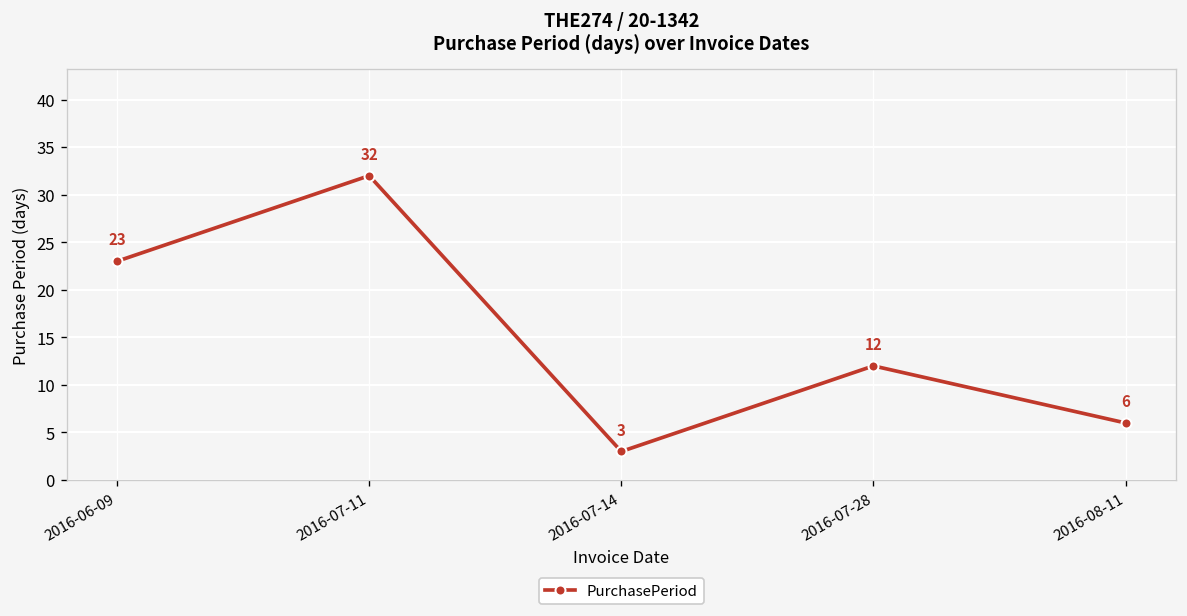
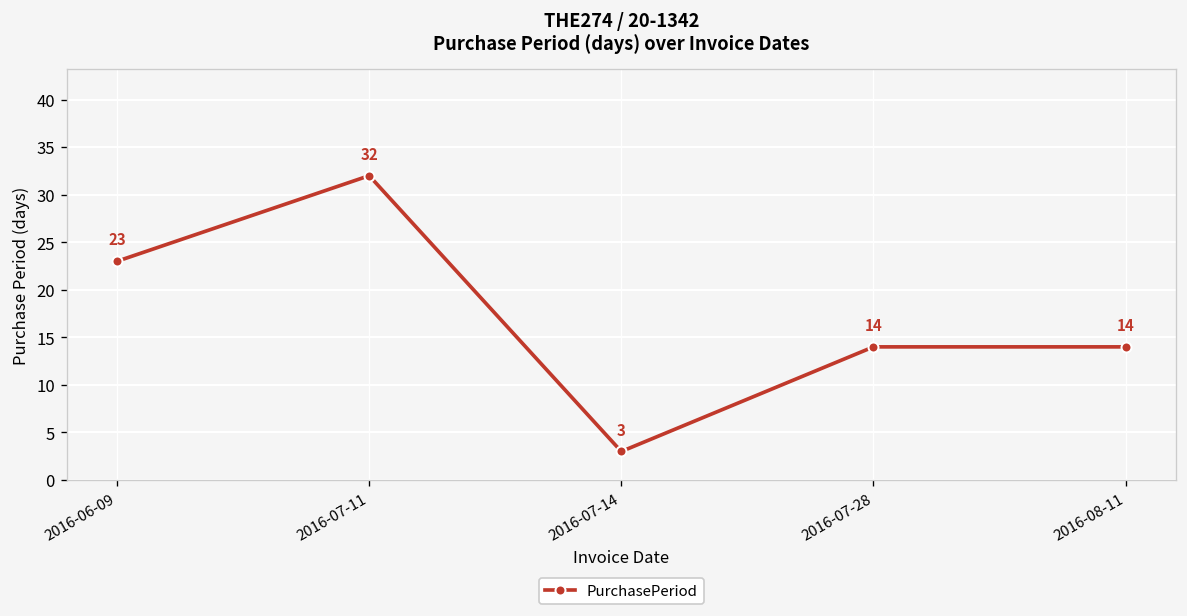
  {
    "2016-06-09": 23,
    "2016-07-11": 32,
    "2016-07-14": 3,
-   "2016-07-28": 12,
-   "2016-08-11": 6
+   "2016-07-28": 14,
+   "2016-08-11": 14
  }
